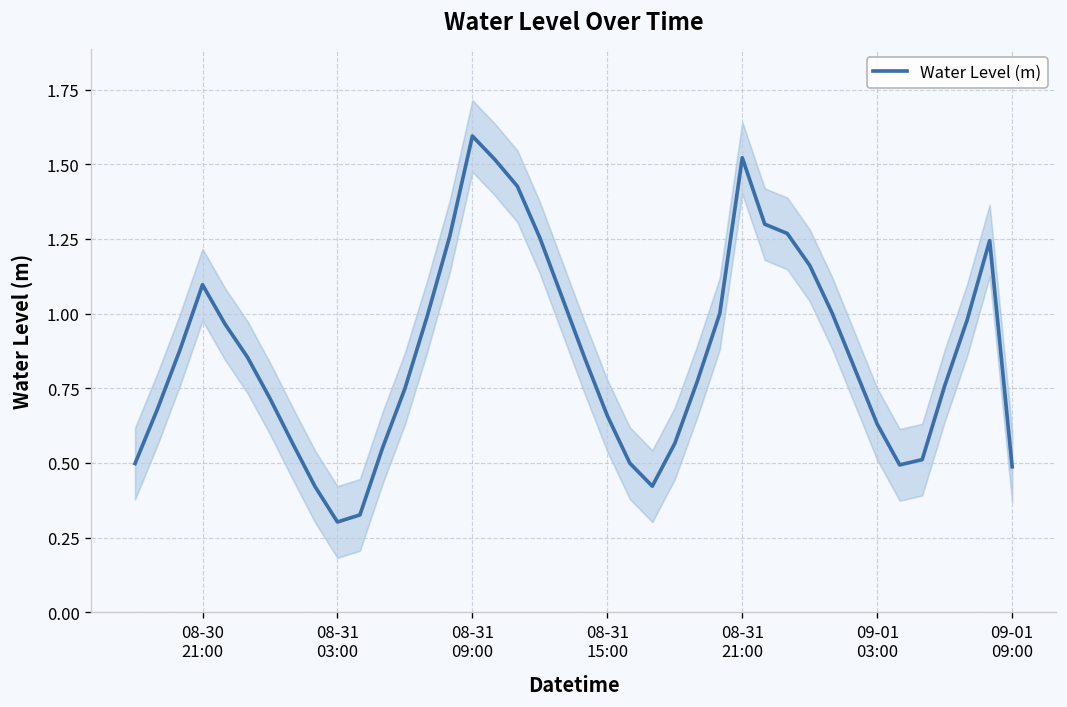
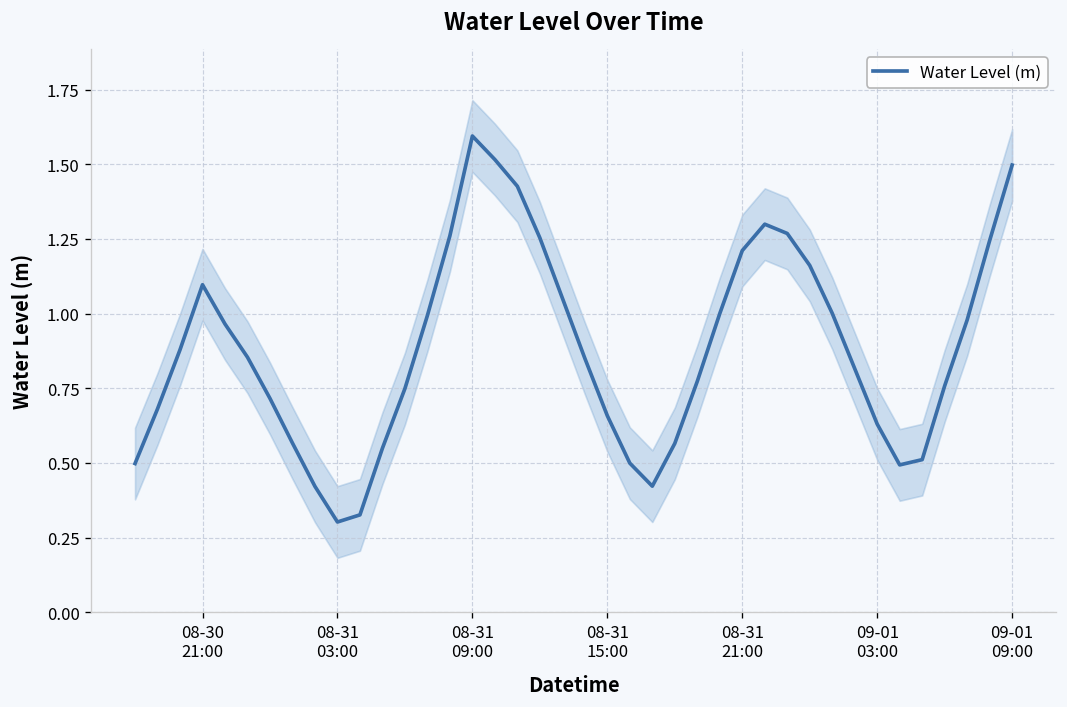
  {
    "Water Level (m)": {
      "08-30 21:00": 1.10,
      "08-31 03:00": 0.30,
      "08-31 09:00": 1.59,
      "08-31 15:00": 0.66,
-     "08-31 21:00": 1.52,
+     "08-31 21:00": 1.21,
      "09-01 03:00": 0.63,
-     "09-01 09:00": 0.49
+     "09-01 09:00": 1.50
    }
  }
